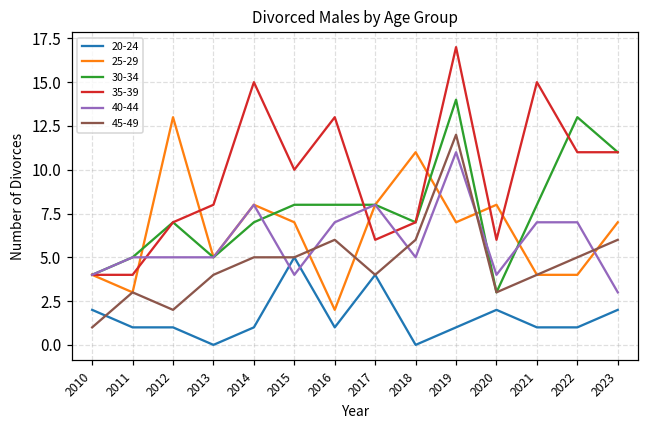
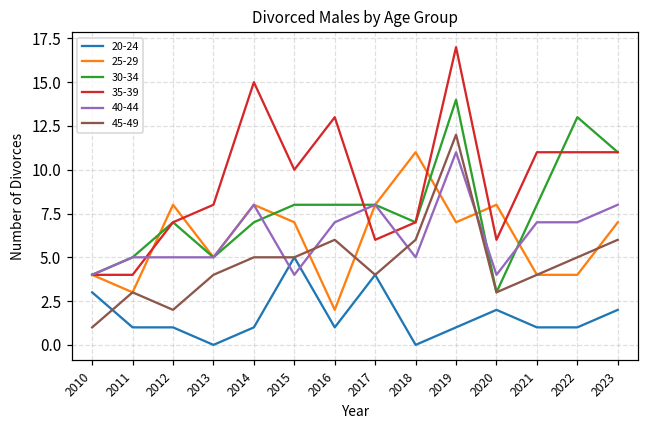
  {
    "20-24": {
-     "2010": 2,
+     "2010": 3,
      "2011": 1,
      "2012": 1,
      "2013": 0,
      "2014": 1,
      "2016": 1,
      "2018": 0,
      "2019": 1,
      "2020": 2,
      "2021": 1,
      "2022": 1,
      "2023": 2
    },
    "25-29": {
-     "2012": 13,
+     "2012": 8,
      "2015": 7,
      "2016": 2,
      "2018": 11,
      "2019": 7,
      "2020": 8,
      "2022": 4,
      "2023": 7
    },
    "30-34": {
      "2014": 7,
      "2015": 8,
      "2016": 8,
      "2019": 14,
      "2021": 8,
      "2022": 13
    },
    "35-39": {
      "2011": 4,
      "2013": 8,
      "2014": 15,
      "2015": 10,
      "2016": 13,
      "2017": 6,
      "2019": 17,
      "2020": 6,
-     "2021": 15,
+     "2021": 11,
      "2022": 11
    },
    "40-44": {
      "2012": 5,
      "2015": 4,
      "2016": 7,
      "2018": 5,
      "2019": 11,
      "2020": 4,
      "2021": 7,
      "2022": 7,
-     "2023": 3
+     "2023": 8
    },
    "45-49": {
      "2010": 1,
      "2012": 2,
      "2013": 4,
      "2014": 5,
      "2016": 6,
      "2018": 6,
      "2019": 12,
      "2022": 5,
      "2023": 6
    }
  }
